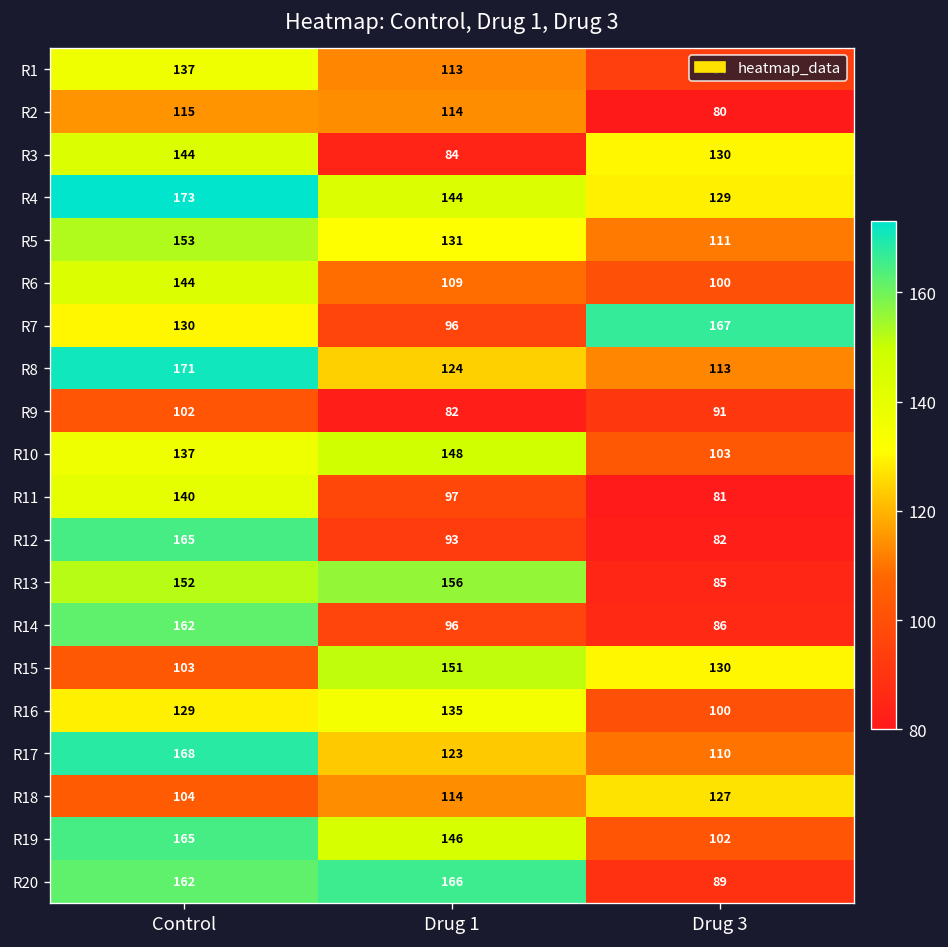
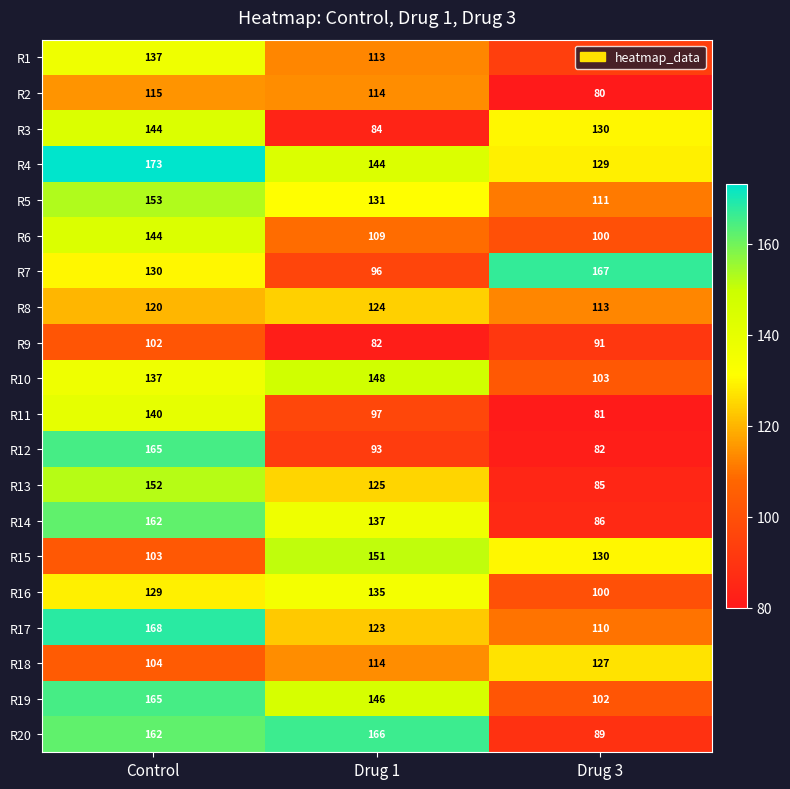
  {
    "R1": {
      "Control": 137,
      "Drug 1": 113
    },
    "R2": {
      "Control": 115,
      "Drug 1": 114,
      "Drug 3": 80
    },
    "R3": {
      "Control": 144,
      "Drug 1": 84,
      "Drug 3": 130
    },
    "R4": {
      "Control": 173,
      "Drug 1": 144,
      "Drug 3": 129
    },
    "R5": {
      "Control": 153,
      "Drug 1": 131,
      "Drug 3": 111
    },
    "R6": {
      "Control": 144,
      "Drug 1": 109,
      "Drug 3": 100
    },
    "R7": {
      "Control": 130,
      "Drug 1": 96,
      "Drug 3": 167
    },
    "R8": {
-     "Control": 171,
+     "Control": 120,
      "Drug 1": 124,
      "Drug 3": 113
    },
    "R9": {
      "Control": 102,
      "Drug 1": 82,
      "Drug 3": 91
    },
    "R10": {
      "Control": 137,
      "Drug 1": 148,
      "Drug 3": 103
    },
    "R11": {
      "Control": 140,
      "Drug 1": 97,
      "Drug 3": 81
    },
    "R12": {
      "Control": 165,
      "Drug 1": 93,
      "Drug 3": 82
    },
    "R13": {
      "Control": 152,
-     "Drug 1": 156,
+     "Drug 1": 125,
      "Drug 3": 85
    },
    "R14": {
      "Control": 162,
-     "Drug 1": 96,
+     "Drug 1": 137,
      "Drug 3": 86
    },
    "R15": {
      "Control": 103,
      "Drug 1": 151,
      "Drug 3": 130
    },
    "R16": {
      "Control": 129,
      "Drug 1": 135,
      "Drug 3": 100
    },
    "R17": {
      "Control": 168,
      "Drug 1": 123,
      "Drug 3": 110
    },
    "R18": {
      "Control": 104,
      "Drug 1": 114,
      "Drug 3": 127
    },
    "R19": {
      "Control": 165,
      "Drug 1": 146,
      "Drug 3": 102
    },
    "R20": {
      "Control": 162,
      "Drug 1": 166,
      "Drug 3": 89
    }
  }
